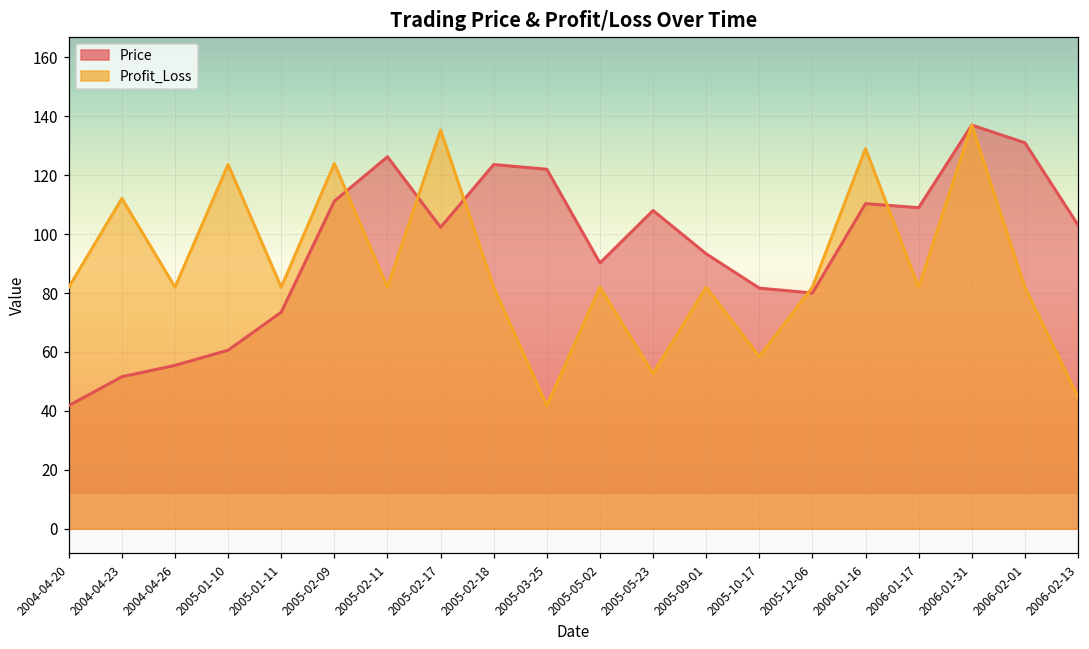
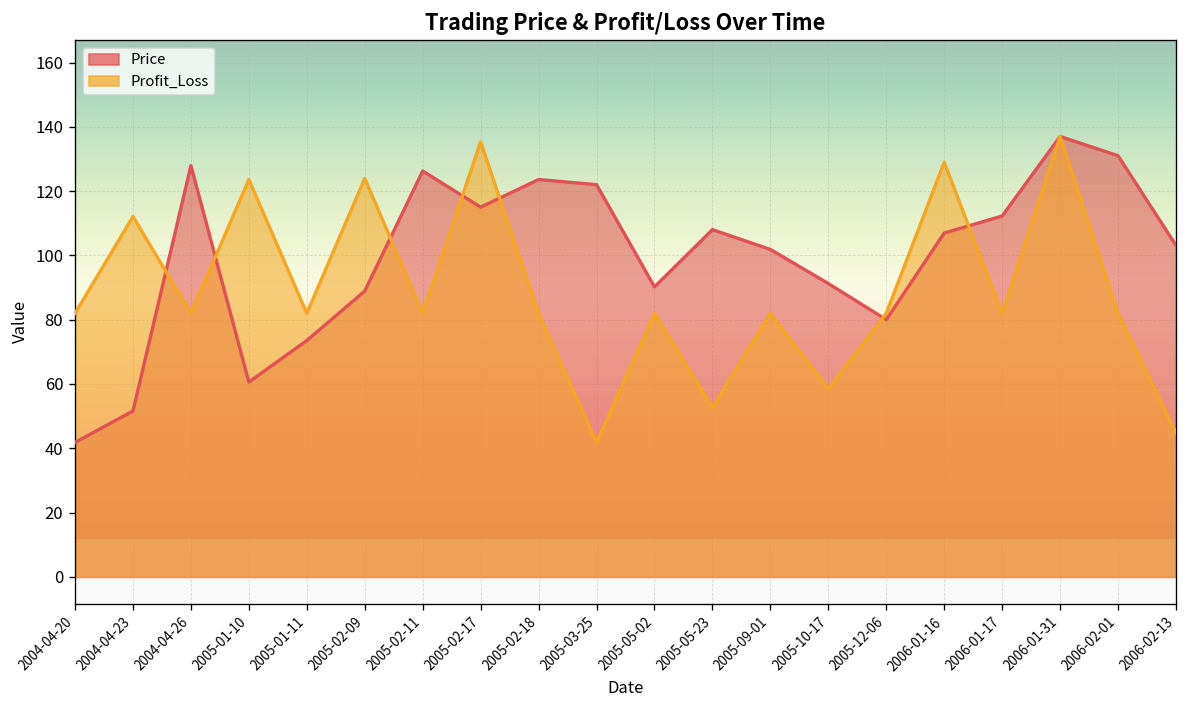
  {
    "Price": {
      "2004-04-20": 42,
      "2004-04-23": 52,
-     "2004-04-26": 55,
+     "2004-04-26": 128,
      "2005-01-10": 61,
      "2005-01-11": 74,
-     "2005-02-09": 111,
+     "2005-02-09": 89,
      "2005-02-11": 126,
-     "2005-02-17": 102,
+     "2005-02-17": 115,
      "2005-02-18": 124,
      "2005-03-25": 122,
      "2005-05-02": 90,
      "2005-05-23": 108,
-     "2005-09-01": 93,
-     "2005-10-17": 82,
+     "2005-09-01": 102,
+     "2005-10-17": 91,
      "2005-12-06": 80,
-     "2006-01-16": 110,
-     "2006-01-17": 109,
+     "2006-01-16": 107,
+     "2006-01-17": 112,
      "2006-02-01": 131,
      "2006-02-13": 103
    }
  }
